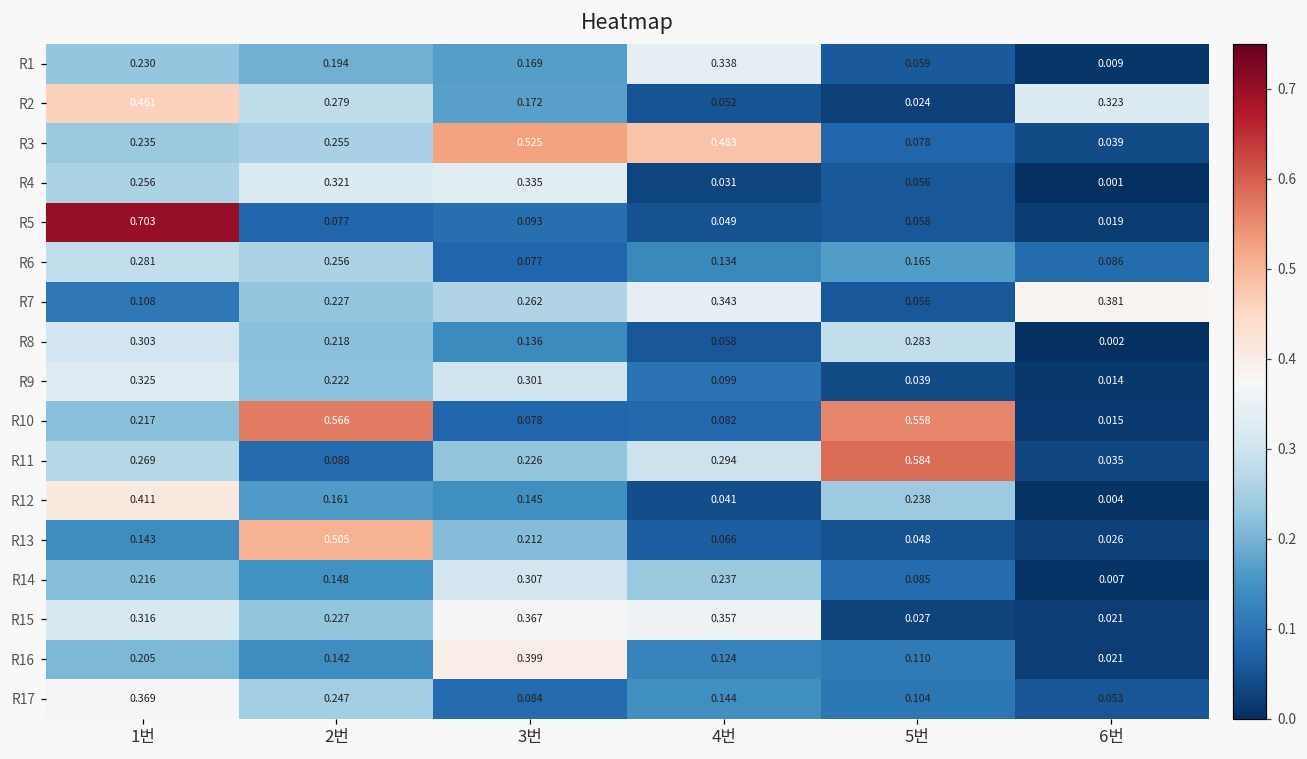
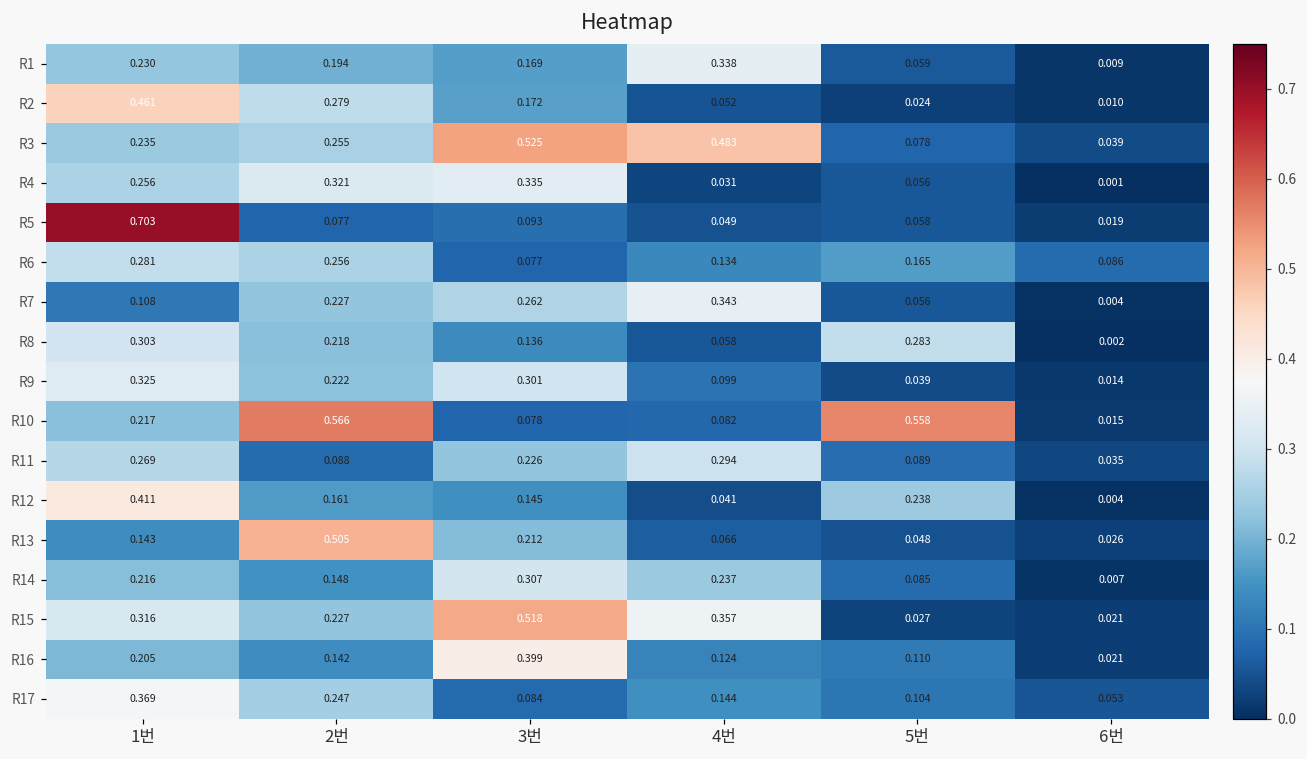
  {
    "R1": {
      "1번": 0.230,
      "2번": 0.194,
      "3번": 0.169,
      "4번": 0.338,
      "5번": 0.059,
      "6번": 0.009
    },
    "R2": {
      "1번": 0.461,
      "2번": 0.279,
      "3번": 0.172,
      "4번": 0.052,
      "5번": 0.024,
-     "6번": 0.323
+     "6번": 0.010
    },
    "R3": {
      "1번": 0.235,
      "2번": 0.255,
      "3번": 0.525,
      "4번": 0.483,
      "5번": 0.078,
      "6번": 0.039
    },
    "R4": {
      "1번": 0.256,
      "2번": 0.321,
      "3번": 0.335,
      "4번": 0.031,
      "5번": 0.056,
      "6번": 0.001
    },
    "R5": {
      "1번": 0.703,
      "2번": 0.077,
      "3번": 0.093,
      "4번": 0.049,
      "5번": 0.058,
      "6번": 0.019
    },
    "R6": {
      "1번": 0.281,
      "2번": 0.256,
      "3번": 0.077,
      "4번": 0.134,
      "5번": 0.165,
      "6번": 0.086
    },
    "R7": {
      "1번": 0.108,
      "2번": 0.227,
      "3번": 0.262,
      "4번": 0.343,
      "5번": 0.056,
-     "6번": 0.381
+     "6번": 0.004
    },
    "R8": {
      "1번": 0.303,
      "2번": 0.218,
      "3번": 0.136,
      "4번": 0.058,
      "5번": 0.283,
      "6번": 0.002
    },
    "R9": {
      "1번": 0.325,
      "2번": 0.222,
      "3번": 0.301,
      "4번": 0.099,
      "5번": 0.039,
      "6번": 0.014
    },
    "R10": {
      "1번": 0.217,
      "2번": 0.566,
      "3번": 0.078,
      "4번": 0.082,
      "5번": 0.558,
      "6번": 0.015
    },
    "R11": {
      "1번": 0.269,
      "2번": 0.088,
      "3번": 0.226,
      "4번": 0.294,
-     "5번": 0.584,
+     "5번": 0.089,
      "6번": 0.035
    },
    "R12": {
      "1번": 0.411,
      "2번": 0.161,
      "3번": 0.145,
      "4번": 0.041,
      "5번": 0.238,
      "6번": 0.004
    },
    "R13": {
      "1번": 0.143,
      "2번": 0.505,
      "3번": 0.212,
      "4번": 0.066,
      "5번": 0.048,
      "6번": 0.026
    },
    "R14": {
      "1번": 0.216,
      "2번": 0.148,
      "3번": 0.307,
      "4번": 0.237,
      "5번": 0.085,
      "6번": 0.007
    },
    "R15": {
      "1번": 0.316,
      "2번": 0.227,
-     "3번": 0.367,
+     "3번": 0.518,
      "4번": 0.357,
      "5번": 0.027,
      "6번": 0.021
    },
    "R16": {
      "1번": 0.205,
      "2번": 0.142,
      "3번": 0.399,
      "4번": 0.124,
      "5번": 0.110,
      "6번": 0.021
    },
    "R17": {
      "1번": 0.369,
      "2번": 0.247,
      "3번": 0.084,
      "4번": 0.144,
      "5번": 0.104,
      "6번": 0.053
    }
  }
